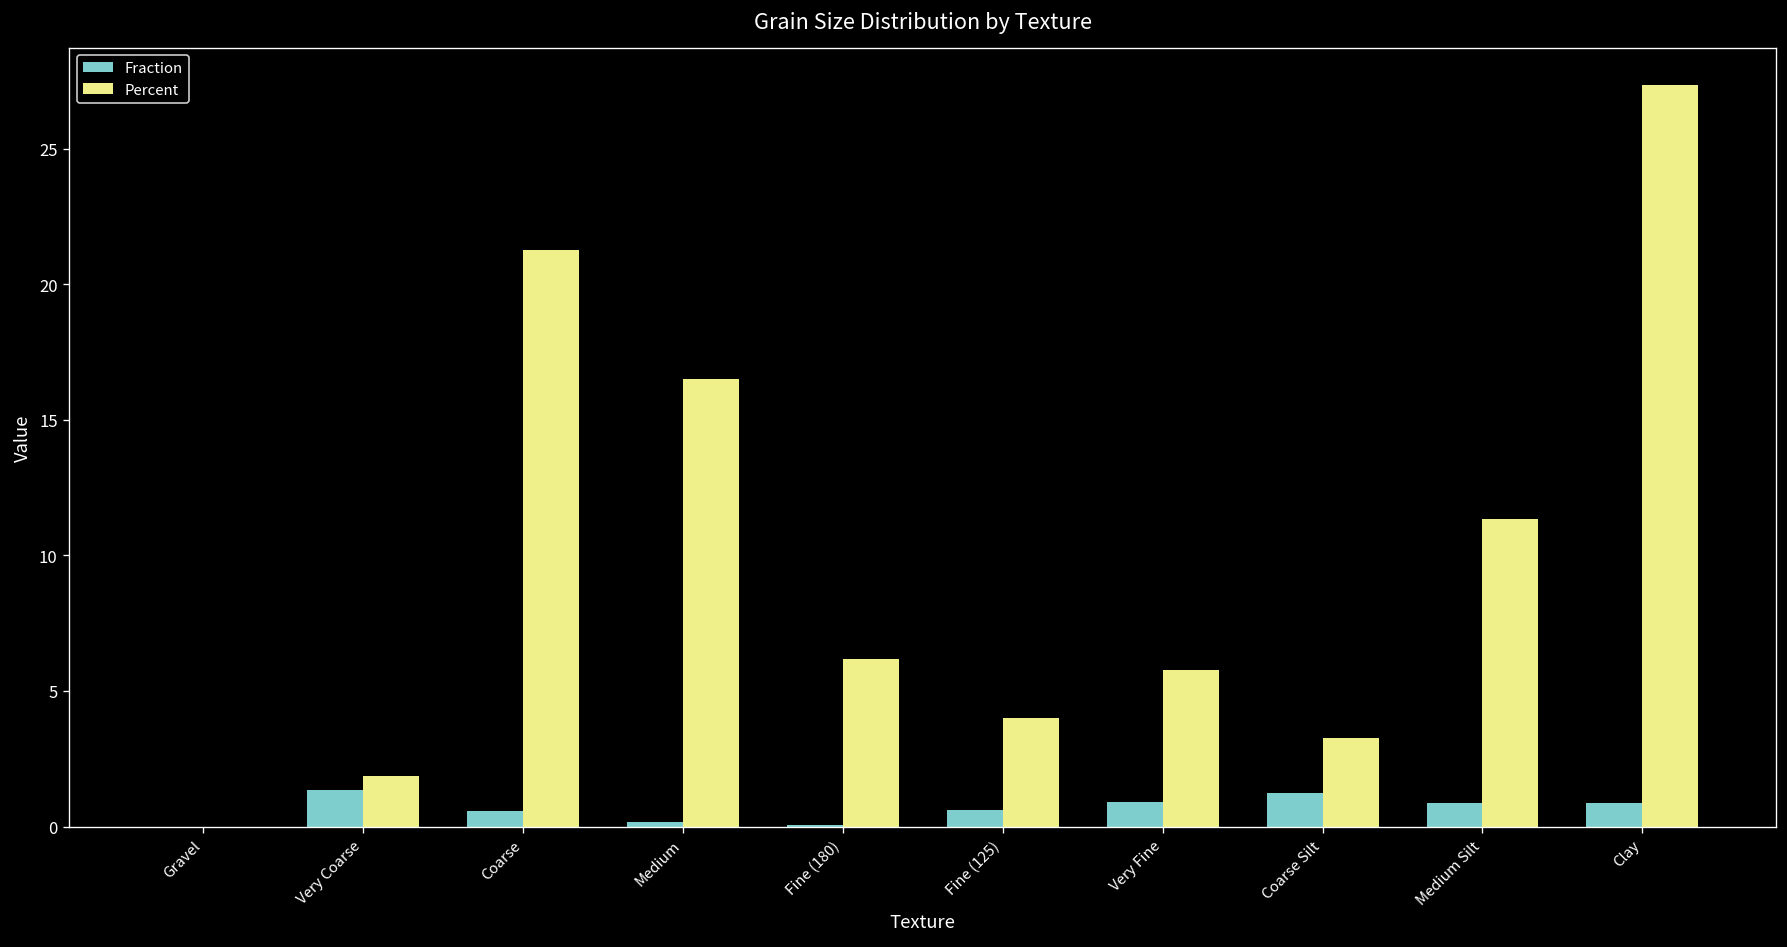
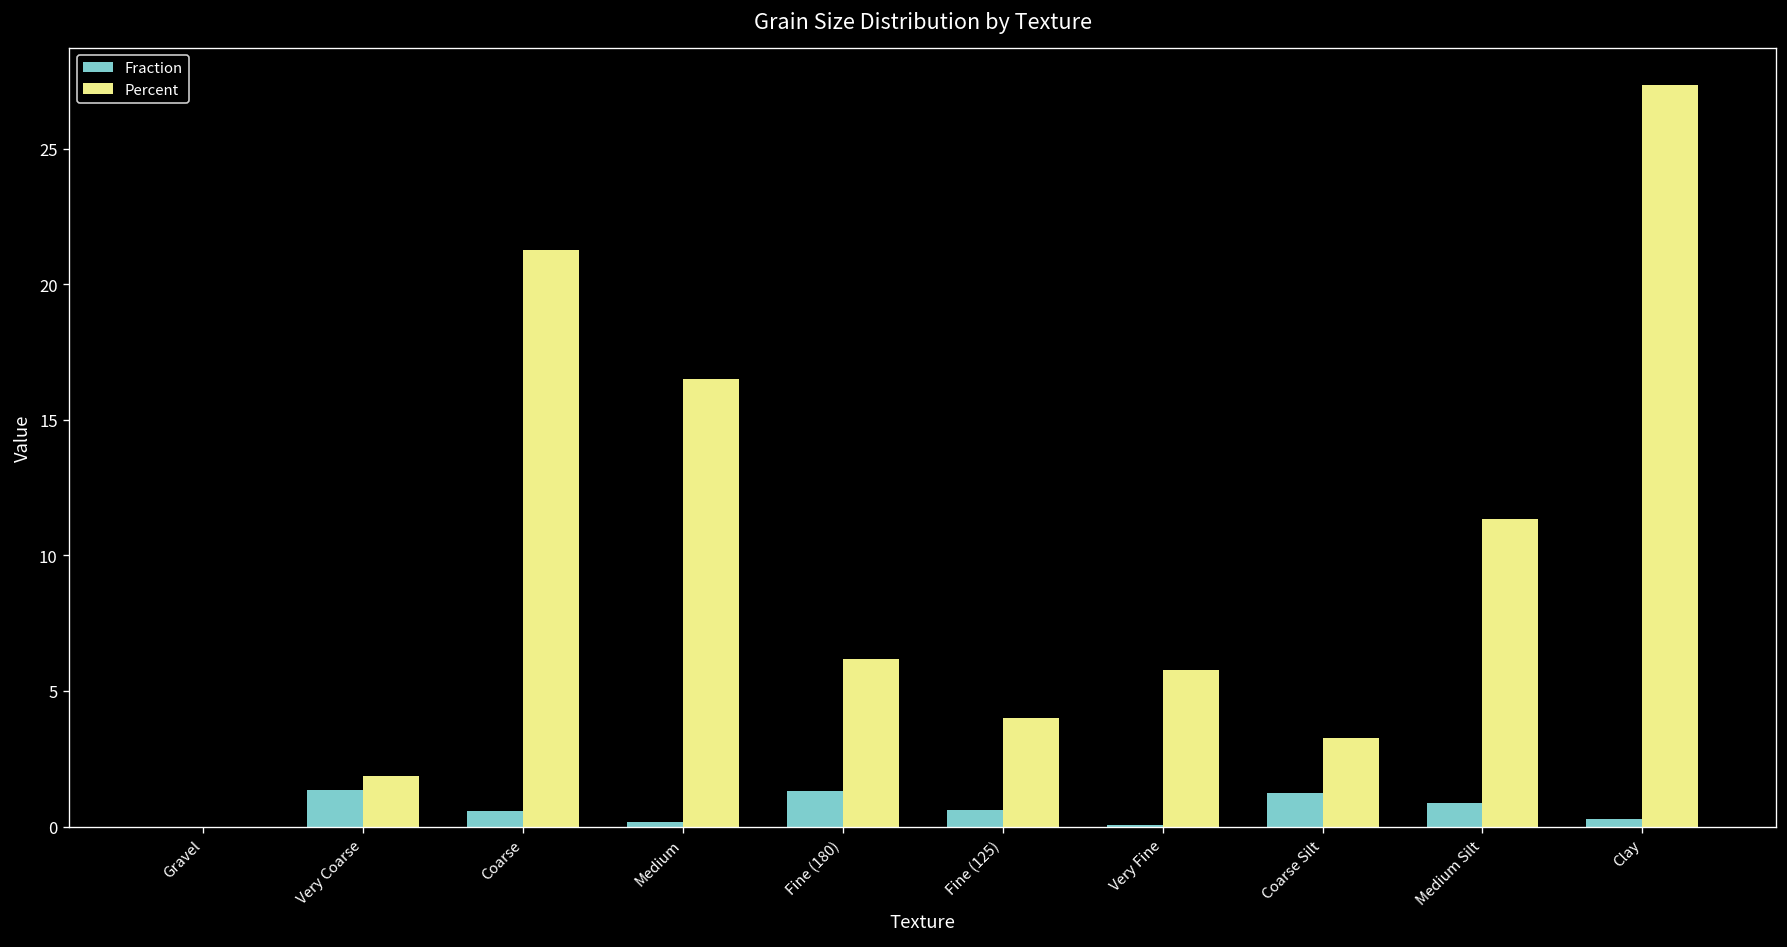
  {
    "Fraction": {
      "Gravel": 0.0,
      "Very Coarse": 1.3,
      "Coarse": 0.6,
      "Medium": 0.2,
-     "Fine (180)": 0.1,
+     "Fine (180)": 1.3,
      "Fine (125)": 0.6,
-     "Very Fine": 0.9,
+     "Very Fine": 0.1,
      "Coarse Silt": 1.2,
      "Medium Silt": 0.9,
-     "Clay": 0.9
+     "Clay": 0.3
    },
    "Percent": {
      "Gravel": 0.0,
      "Very Coarse": 1.9,
      "Coarse": 21.3,
      "Medium": 16.5,
      "Fine (180)": 6.2,
      "Fine (125)": 4.0,
      "Very Fine": 5.8,
      "Coarse Silt": 3.3,
      "Medium Silt": 11.4,
      "Clay": 27.3
    }
  }
